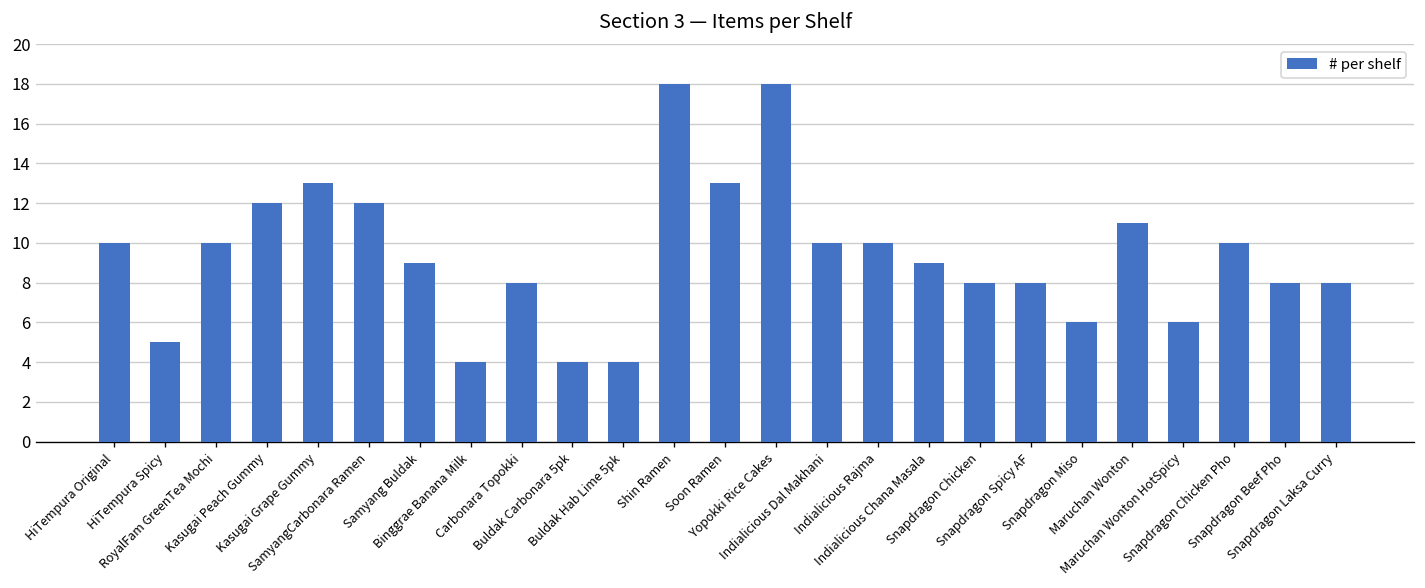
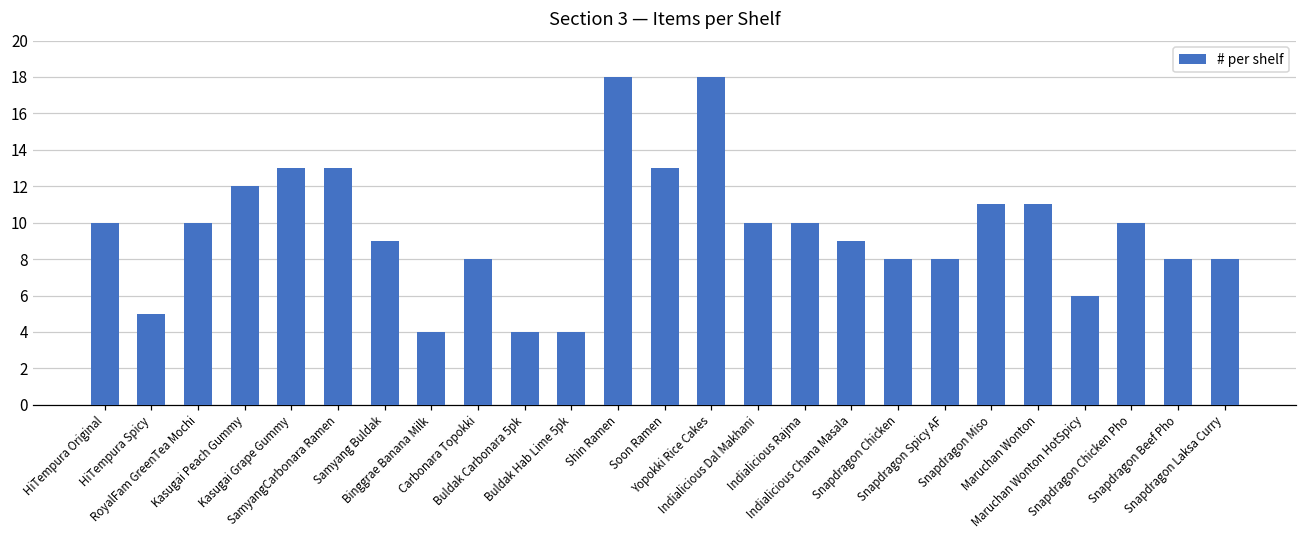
  {
    "HiTempura Original": 10,
    "HiTempura Spicy": 5,
    "RoyalFam GreenTea Mochi": 10,
    "Kasugai Peach Gummy": 12,
    "Kasugai Grape Gummy": 13,
-   "SamyangCarbonara Ramen": 12,
+   "SamyangCarbonara Ramen": 13,
    "Samyang Buldak": 9,
    "Binggrae Banana Milk": 4,
    "Carbonara Topokki": 8,
    "Buldak Carbonara 5pk": 4,
    "Buldak Hab Lime 5pk": 4,
    "Shin Ramen": 18,
    "Soon Ramen": 13,
    "Yopokki Rice Cakes": 18,
    "Indialicious Dal Makhani": 10,
    "Indialicious Rajma": 10,
    "Indialicious Chana Masala": 9,
    "Snapdragon Chicken": 8,
    "Snapdragon Spicy AF": 8,
-   "Snapdragon Miso": 6,
+   "Snapdragon Miso": 11,
    "Maruchan Wonton": 11,
    "Maruchan Wonton HotSpicy": 6,
    "Snapdragon Chicken Pho": 10,
    "Snapdragon Beef Pho": 8,
    "Snapdragon Laksa Curry": 8
  }
